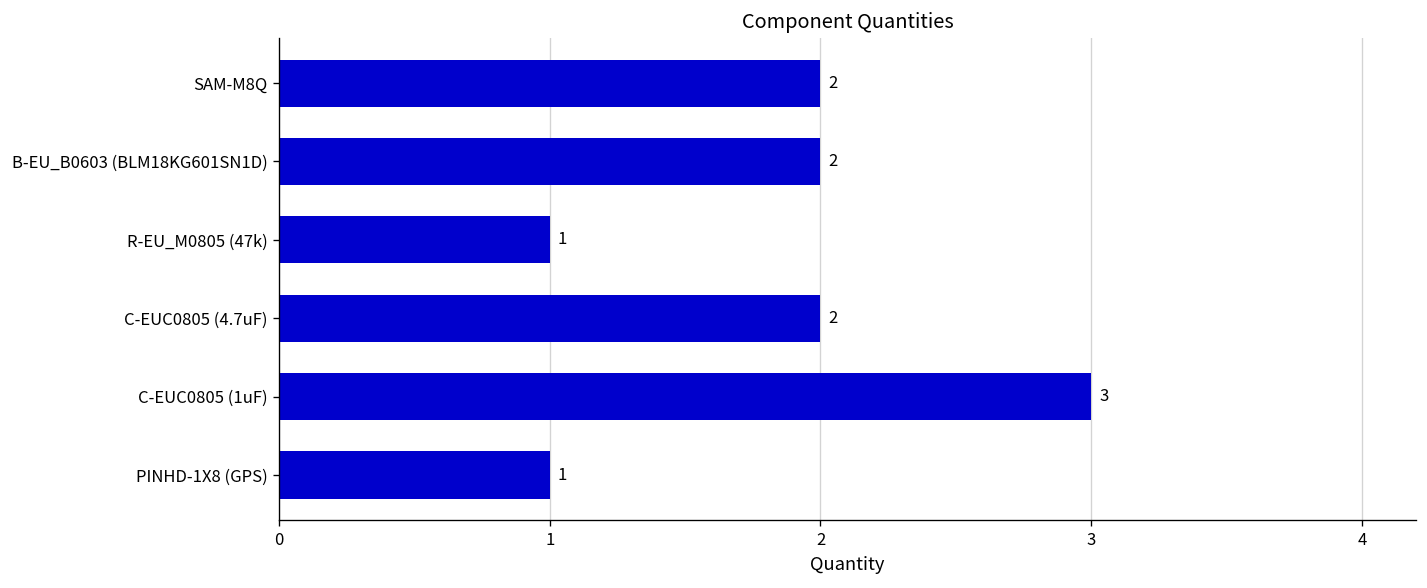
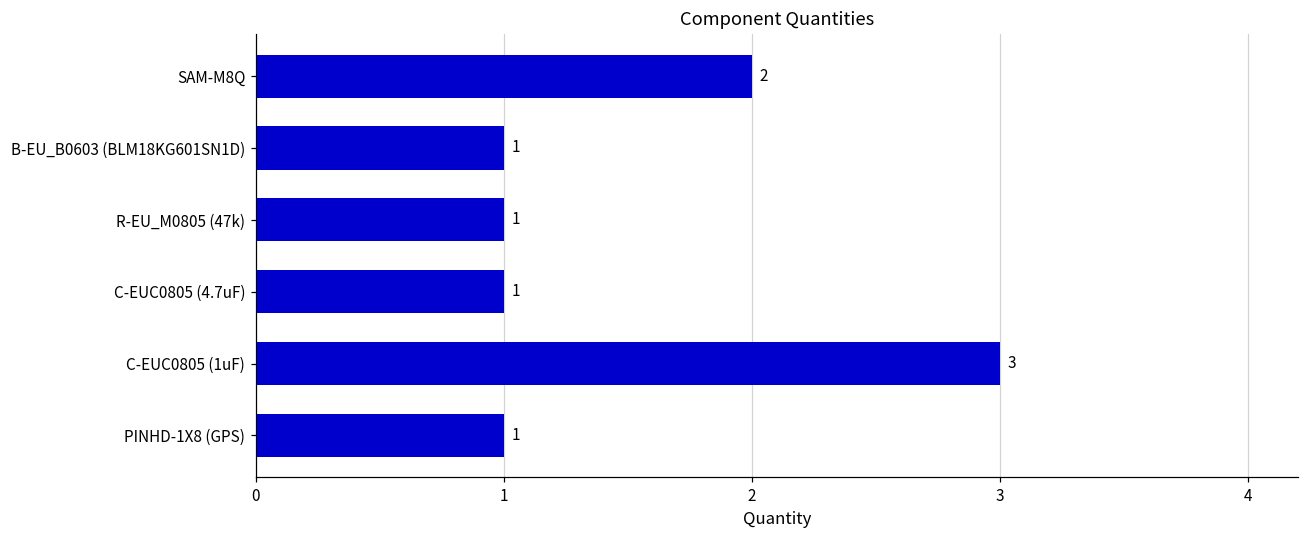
  {
    "SAM-M8Q": 2,
-   "B-EU_B0603 (BLM18KG601SN1D)": 2,
+   "B-EU_B0603 (BLM18KG601SN1D)": 1,
    "R-EU_M0805 (47k)": 1,
-   "C-EUC0805 (4.7uF)": 2,
+   "C-EUC0805 (4.7uF)": 1,
    "C-EUC0805 (1uF)": 3,
    "PINHD-1X8 (GPS)": 1
  }
